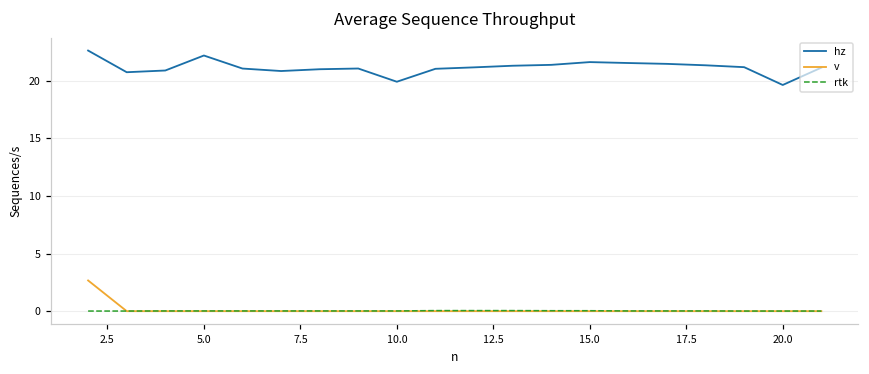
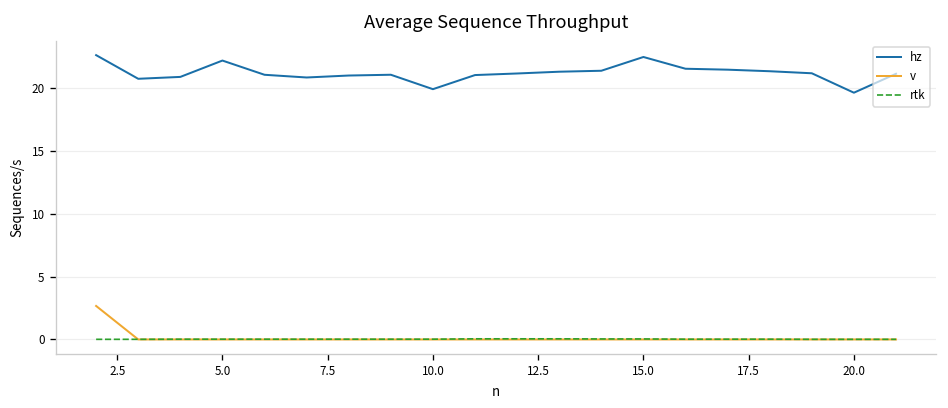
  {
    "hz": {
      "5.0": 22.2,
      "10.0": 19.9,
-     "15.0": 21.6,
+     "15.0": 22.5,
      "20.0": 19.6
    }
  }
